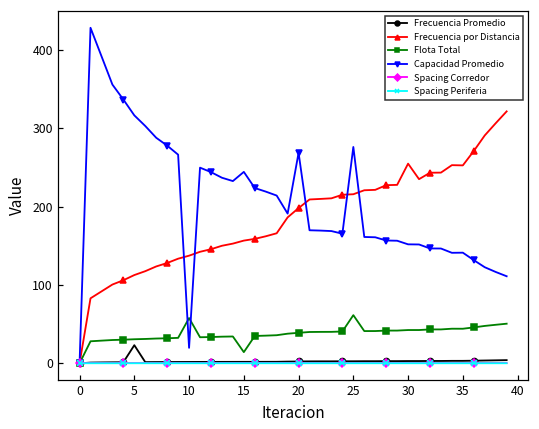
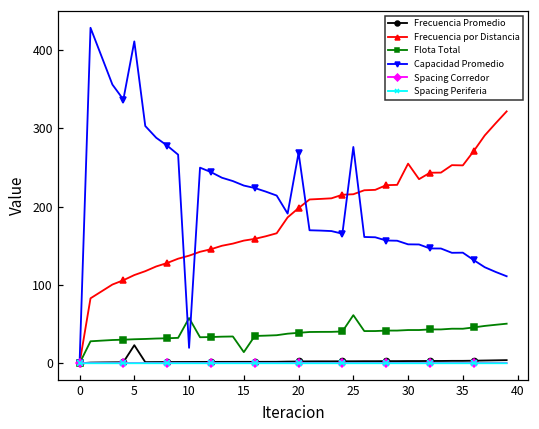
  {
    "Frecuencia Promedio": {
      "5": 20
    },
    "Frecuencia por Distancia": {
      "5": 110,
      "10": 140,
      "15": 160,
      "20": 200,
      "25": 220,
      "30": 250,
      "35": 250
    },
    "Flota Total": {
      "5": 30,
      "10": 60,
      "15": 10,
      "20": 40,
      "25": 60,
      "30": 40,
      "35": 40
    },
    "Capacidad Promedio": {
-     "5": 320,
+     "5": 410,
      "10": 20,
-     "15": 240,
+     "15": 230,
      "20": 270,
      "25": 280,
      "30": 150,
      "35": 140
    },
    "Spacing Periferia": {
      "5": 0
    }
  }
